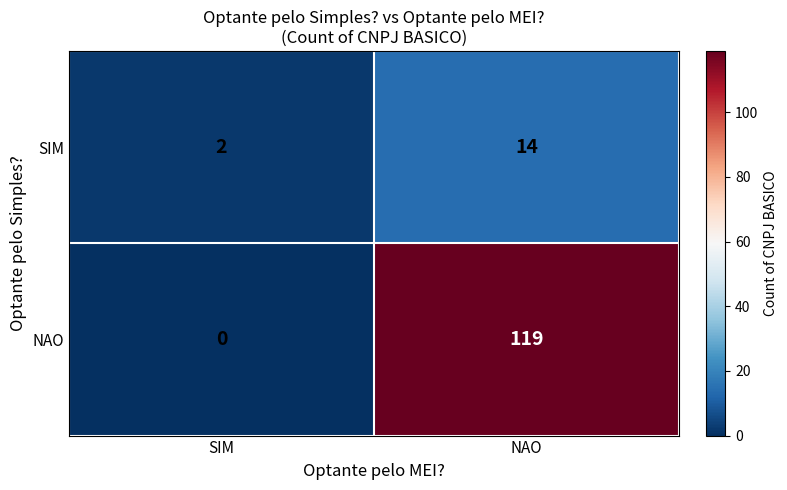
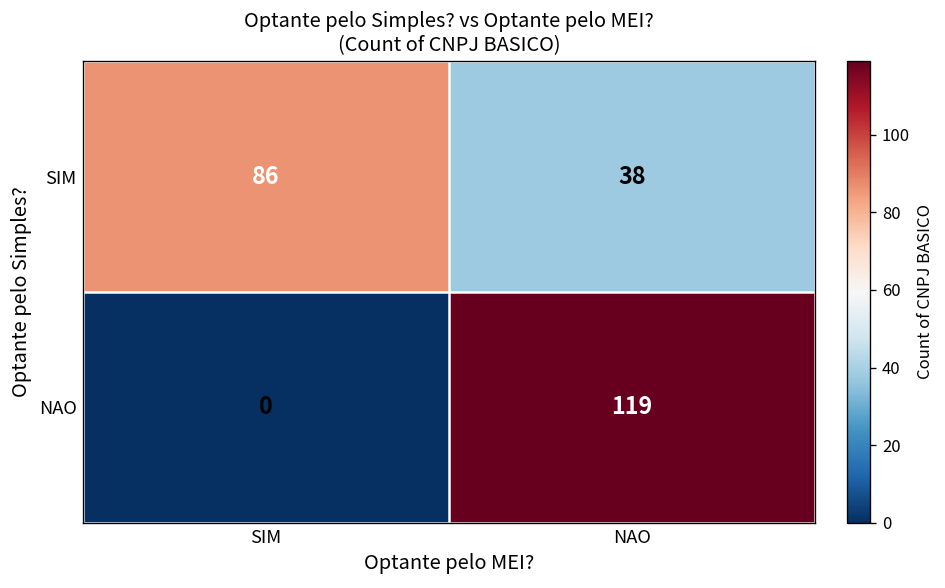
  {
    "SIM": {
-     "SIM": 2,
-     "NAO": 14
+     "SIM": 86,
+     "NAO": 38
    },
    "NAO": {
      "SIM": 0,
      "NAO": 119
    }
  }
